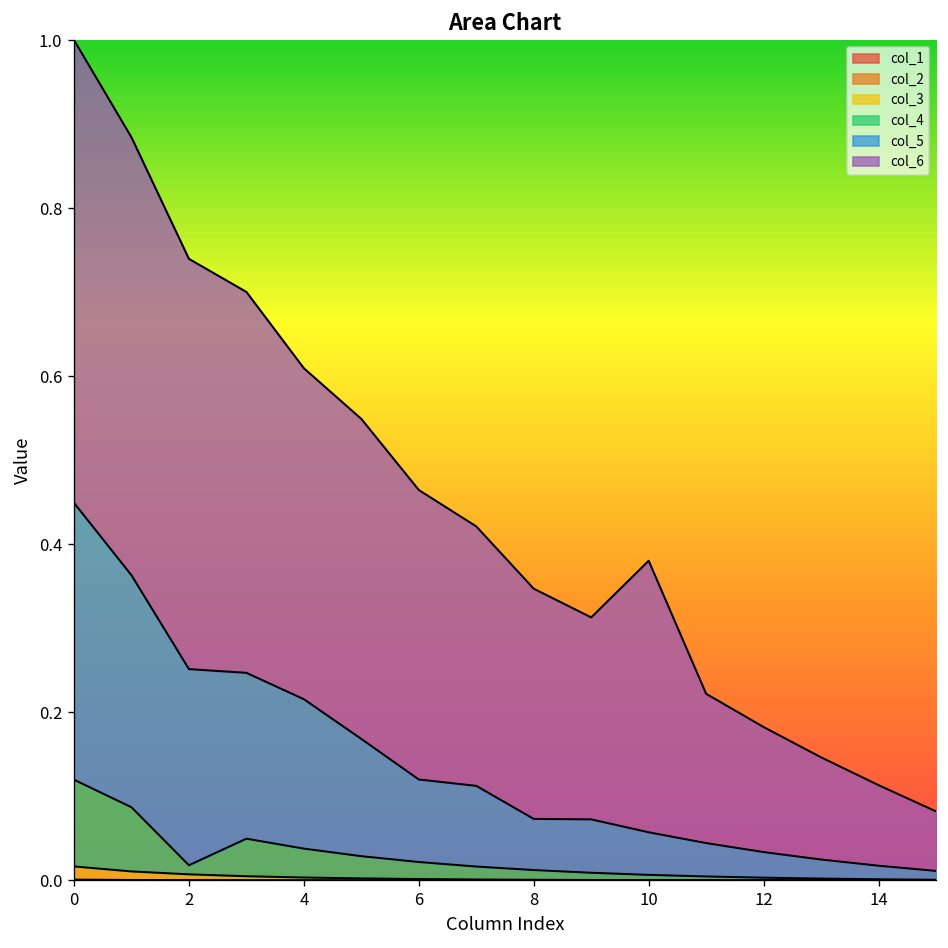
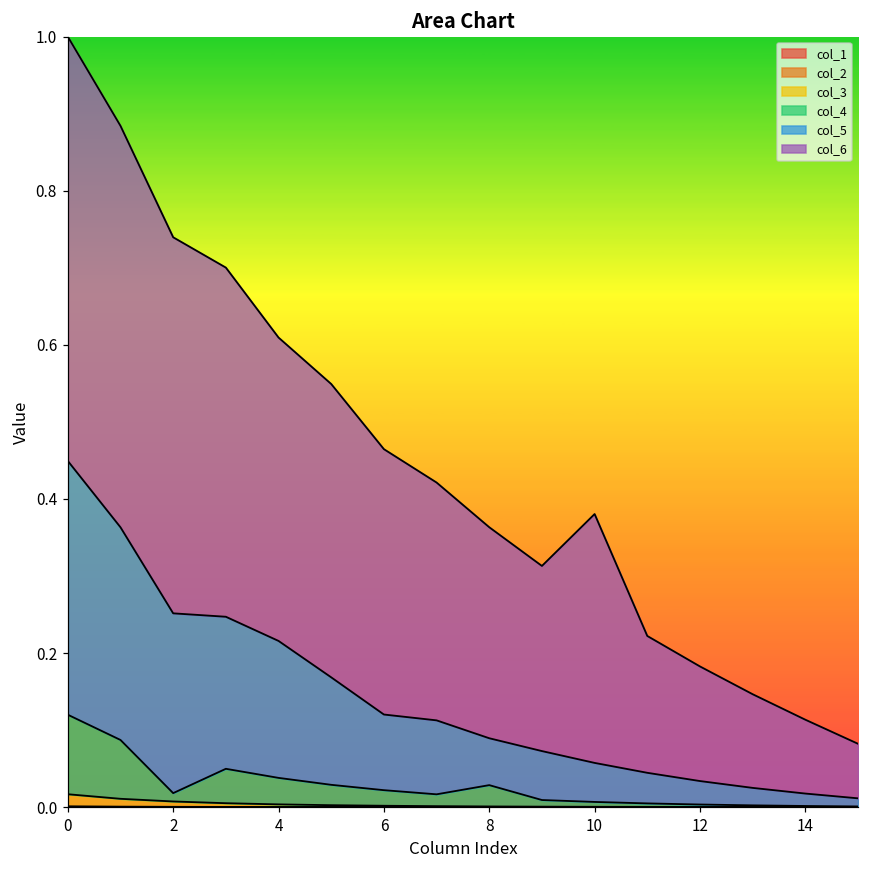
  {
    "col_3": {
      "0": 0.02,
      "2": 0.01
    },
    "col_4": {
      "0": 0.10,
      "2": 0.01,
      "4": 0.03,
      "6": 0.02,
-     "8": 0.01,
+     "8": 0.03,
      "10": 0.01
    },
    "col_5": {
      "0": 0.33,
      "2": 0.23,
      "4": 0.18,
      "6": 0.10,
      "8": 0.06,
      "10": 0.05,
      "12": 0.03,
      "14": 0.02
    },
    "col_6": {
      "0": 0.55,
      "2": 0.49,
      "4": 0.39,
      "6": 0.34,
      "8": 0.27,
      "10": 0.32,
      "12": 0.15,
      "14": 0.10
    }
  }
